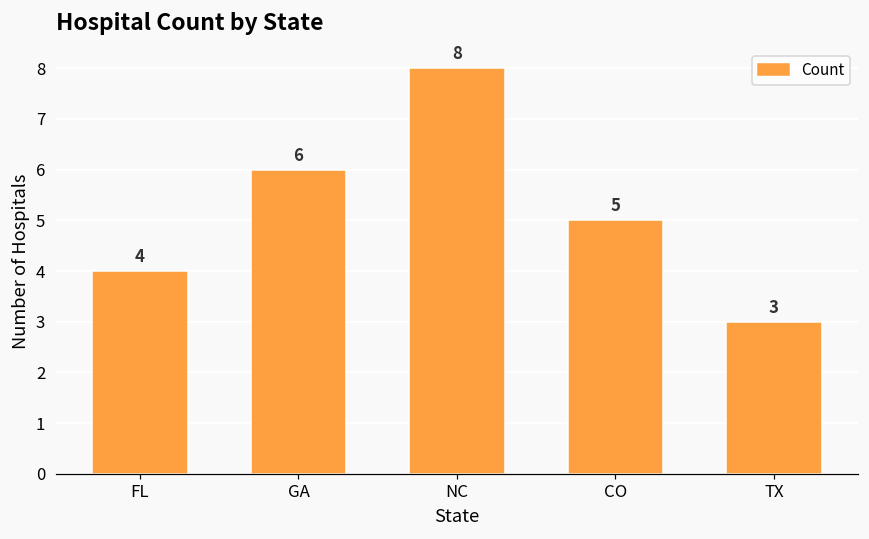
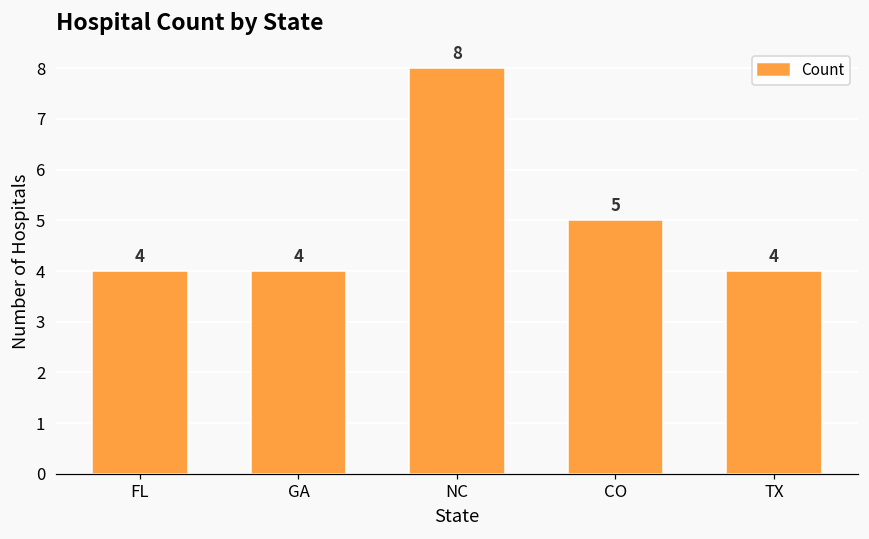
  {
    "FL": 4,
-   "GA": 6,
+   "GA": 4,
    "NC": 8,
    "CO": 5,
-   "TX": 3
+   "TX": 4
  }
